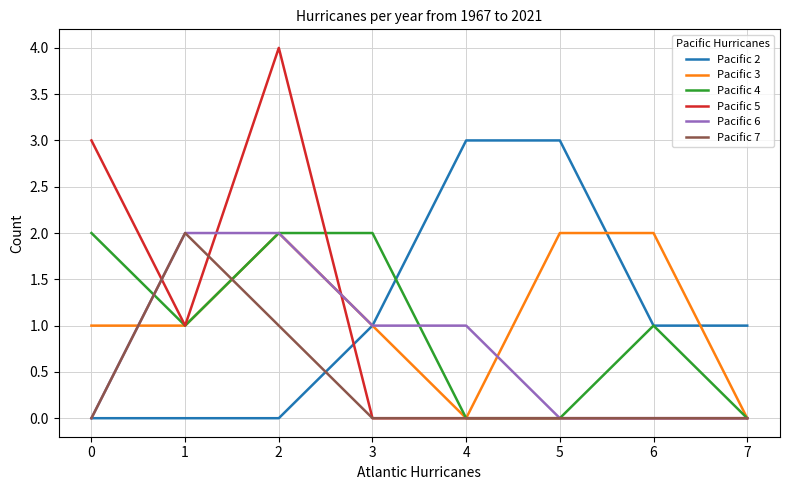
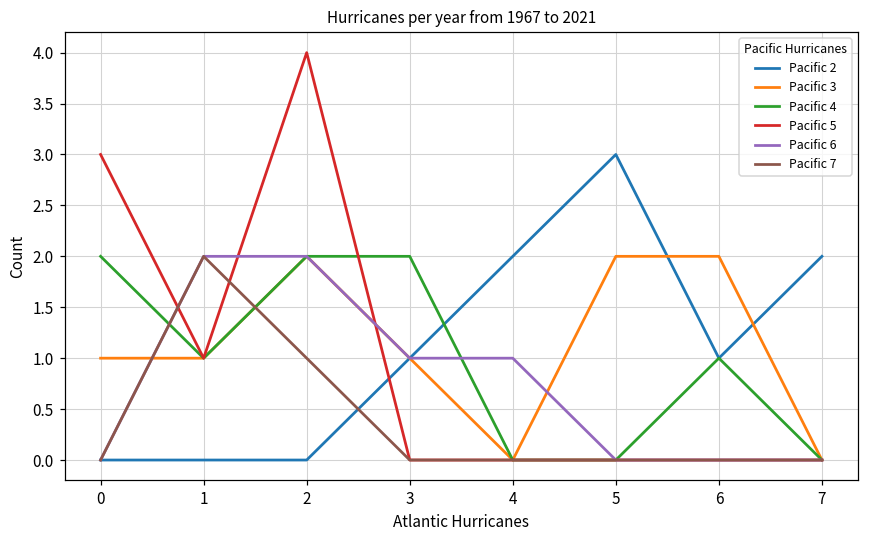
  {
    "Pacific 2": {
      "1": 0,
      "2": 0,
-     "4": 3,
+     "4": 2,
      "5": 3,
-     "7": 1
+     "7": 2
    },
    "Pacific 3": {
      "0": 1,
      "5": 2,
      "6": 2
    },
    "Pacific 4": {
      "0": 2,
      "3": 2
    },
    "Pacific 5": {
      "0": 3,
      "2": 4
    },
    "Pacific 6": {
      "4": 1
    },
    "Pacific 7": {
      "2": 1
    }
  }
